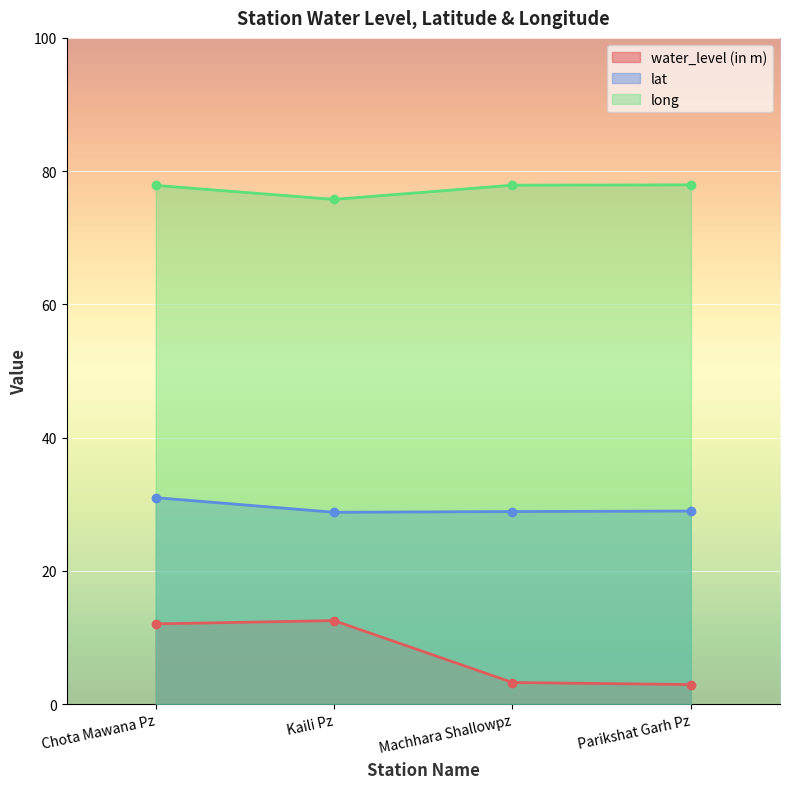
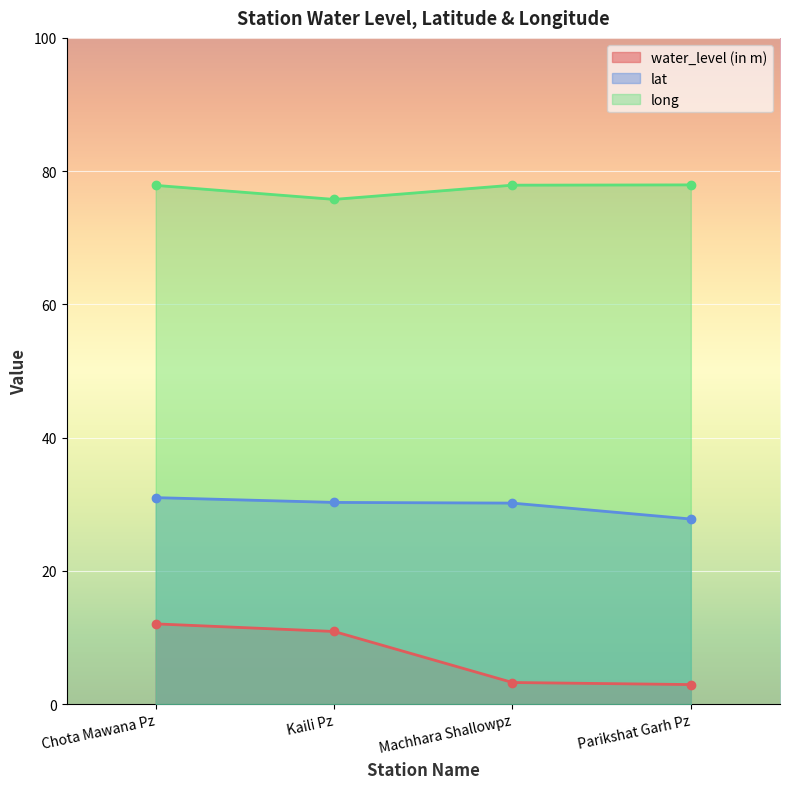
  {
    "water_level (in m)": {
      "Chota Mawana Pz": 12,
-     "Kaili Pz": 13,
+     "Kaili Pz": 11,
      "Machhara Shallowpz": 3,
      "Parikshat Garh Pz": 3
    },
    "lat": {
      "Chota Mawana Pz": 31,
-     "Kaili Pz": 29,
-     "Machhara Shallowpz": 29,
-     "Parikshat Garh Pz": 29
+     "Kaili Pz": 30,
+     "Machhara Shallowpz": 30,
+     "Parikshat Garh Pz": 28
    },
    "long": {
      "Chota Mawana Pz": 78,
      "Kaili Pz": 76,
      "Machhara Shallowpz": 78,
      "Parikshat Garh Pz": 78
    }
  }
